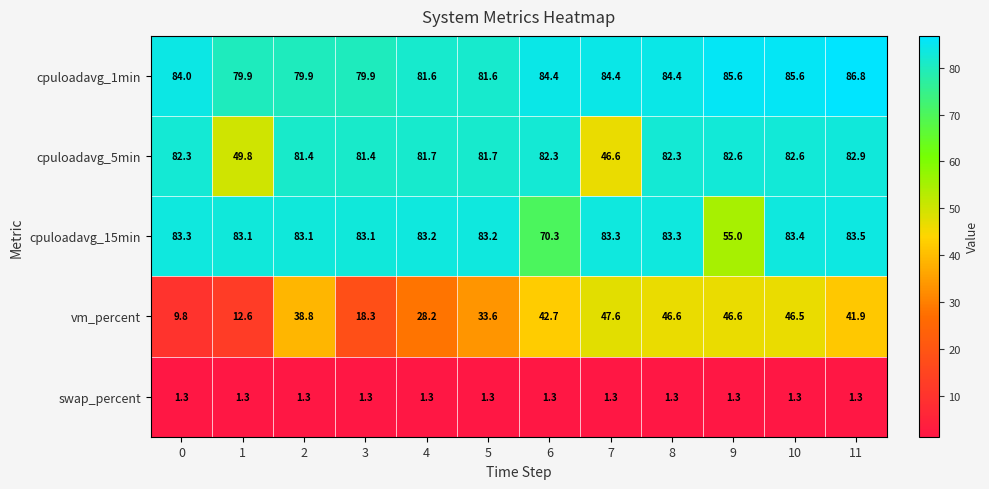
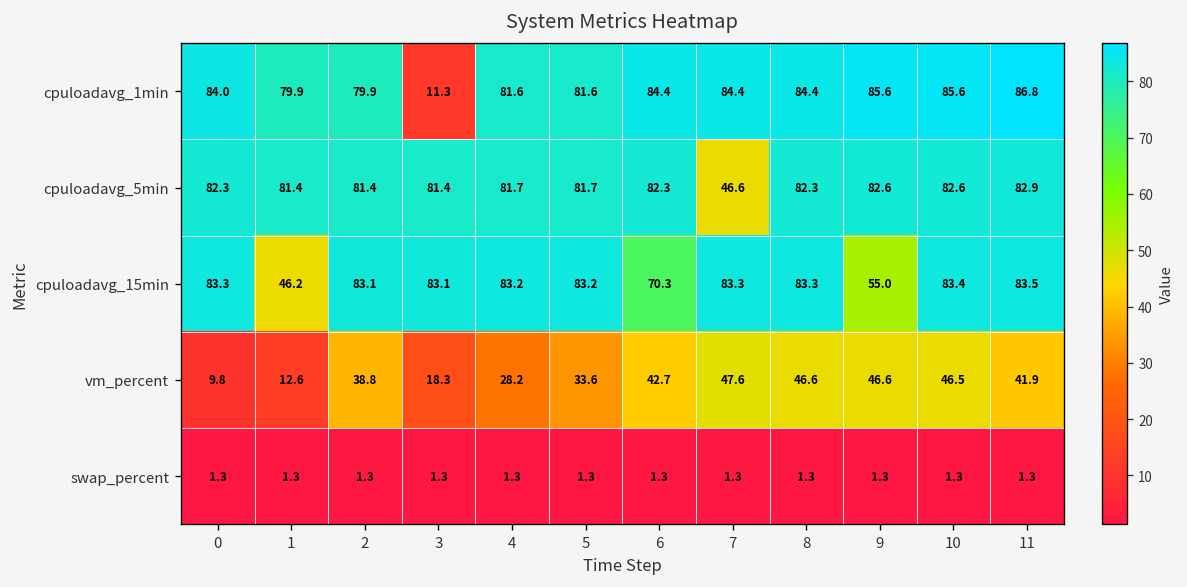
  {
    "cpuloadavg_1min": {
      "0": 84.0,
      "1": 79.9,
      "2": 79.9,
-     "3": 79.9,
+     "3": 11.3,
      "4": 81.6,
      "5": 81.6,
      "6": 84.4,
      "7": 84.4,
      "8": 84.4,
      "9": 85.6,
      "10": 85.6,
      "11": 86.8
    },
    "cpuloadavg_5min": {
      "0": 82.3,
-     "1": 49.8,
+     "1": 81.4,
      "2": 81.4,
      "3": 81.4,
      "4": 81.7,
      "5": 81.7,
      "6": 82.3,
      "7": 46.6,
      "8": 82.3,
      "9": 82.6,
      "10": 82.6,
      "11": 82.9
    },
    "cpuloadavg_15min": {
      "0": 83.3,
-     "1": 83.1,
+     "1": 46.2,
      "2": 83.1,
      "3": 83.1,
      "4": 83.2,
      "5": 83.2,
      "6": 70.3,
      "7": 83.3,
      "8": 83.3,
      "9": 55.0,
      "10": 83.4,
      "11": 83.5
    },
    "vm_percent": {
      "0": 9.8,
      "1": 12.6,
      "2": 38.8,
      "3": 18.3,
      "4": 28.2,
      "5": 33.6,
      "6": 42.7,
      "7": 47.6,
      "8": 46.6,
      "9": 46.6,
      "10": 46.5,
      "11": 41.9
    },
    "swap_percent": {
      "0": 1.3,
      "1": 1.3,
      "2": 1.3,
      "3": 1.3,
      "4": 1.3,
      "5": 1.3,
      "6": 1.3,
      "7": 1.3,
      "8": 1.3,
      "9": 1.3,
      "10": 1.3,
      "11": 1.3
    }
  }
